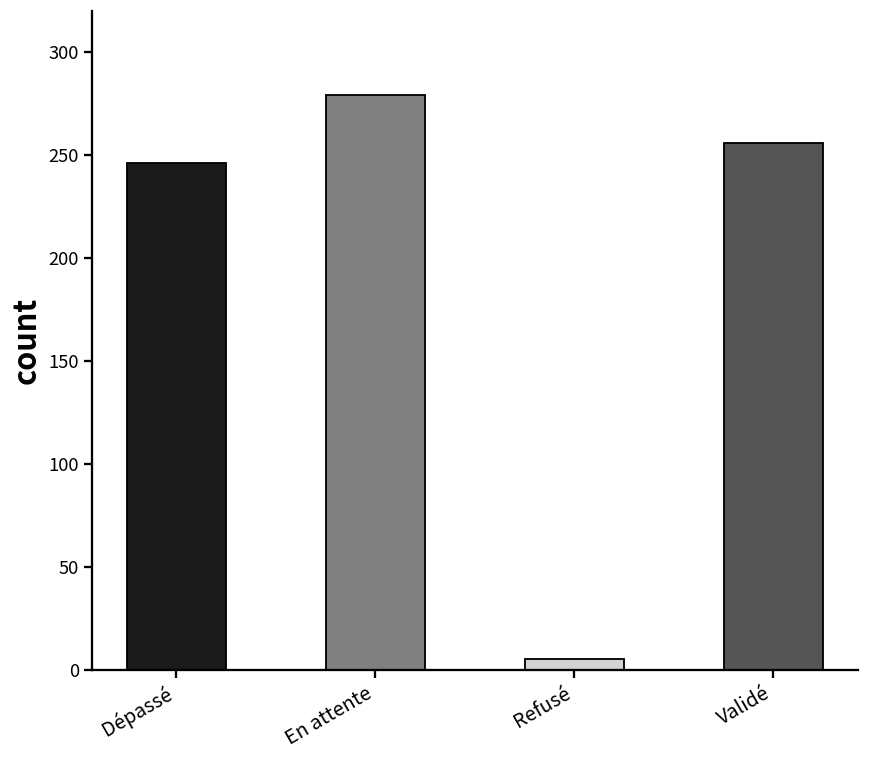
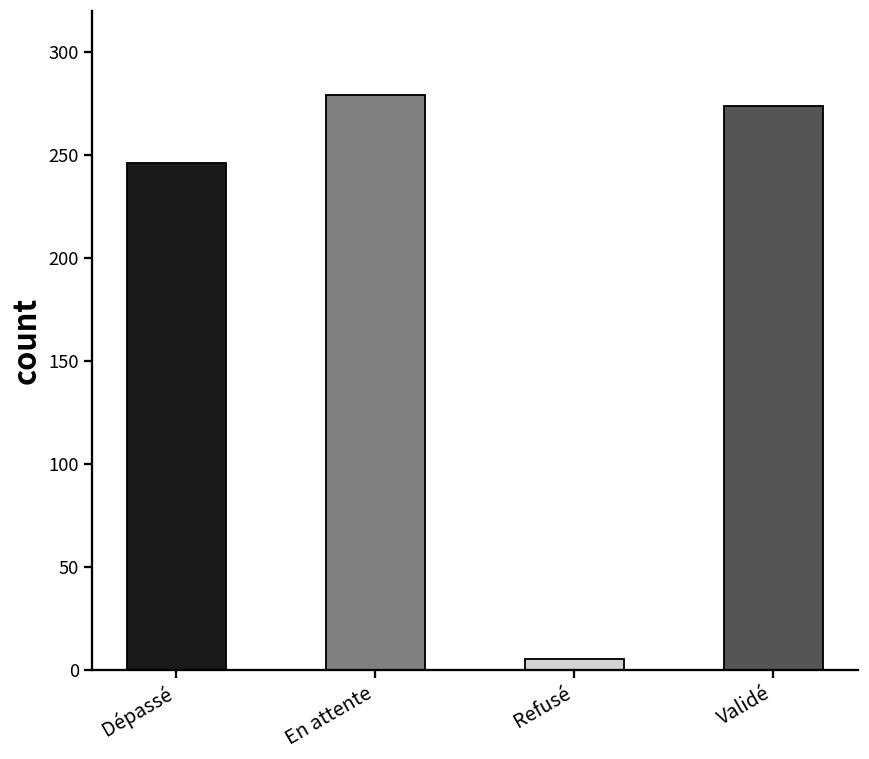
  {
    "Dépassé": 246,
    "En attente": 279,
    "Refusé": 5,
-   "Validé": 256
+   "Validé": 274
  }
